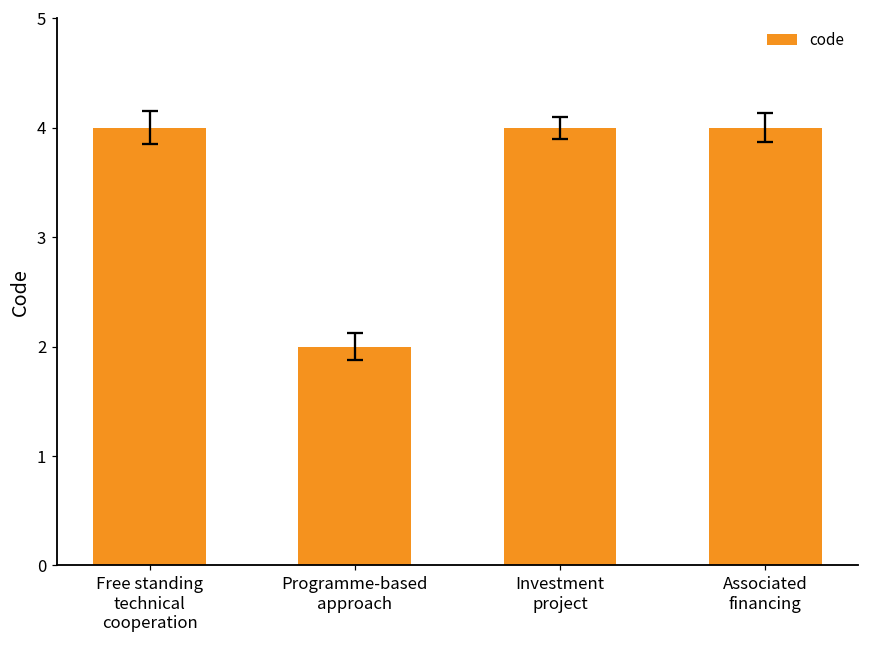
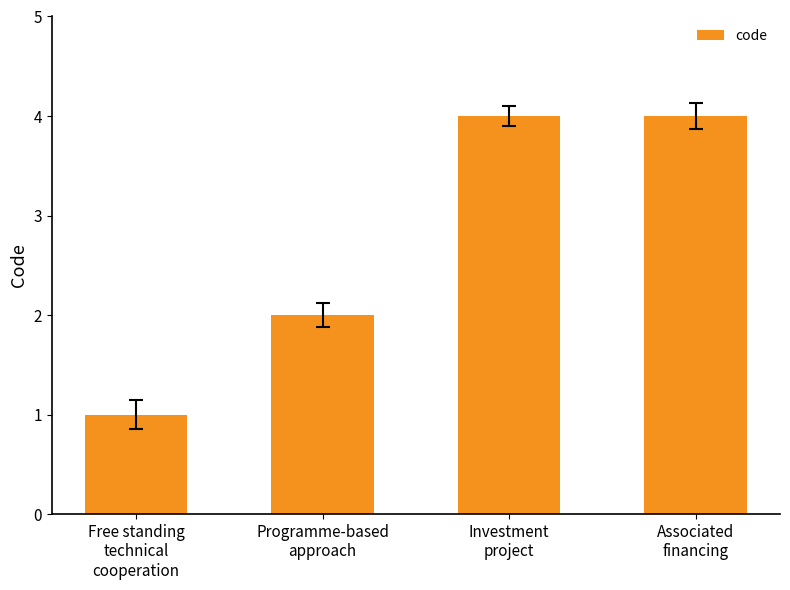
  {
    "code": {
-     "Free standing technical cooperation": 4,
+     "Free standing technical cooperation": 1,
      "Programme-based approach": 2,
      "Investment project": 4,
      "Associated financing": 4
    }
  }
